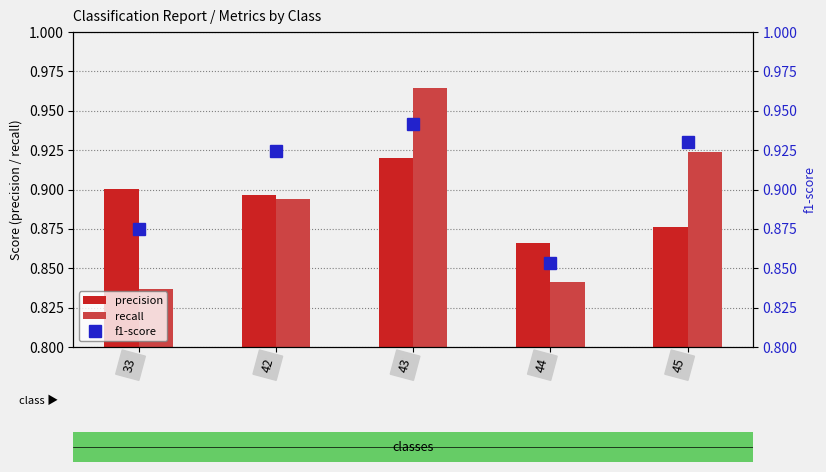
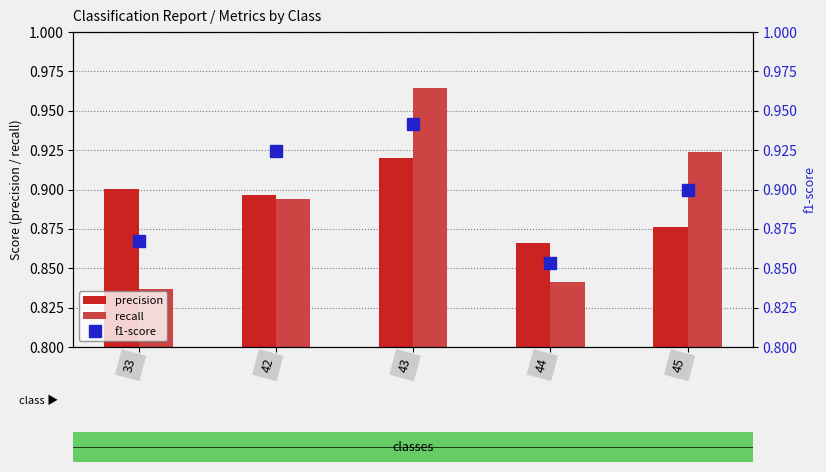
  {
    "f1-score": {
-     "33": 0.875,
+     "33": 0.868,
      "42": 0.924,
      "43": 0.942,
      "44": 0.853,
-     "45": 0.930
+     "45": 0.900
    }
  }
